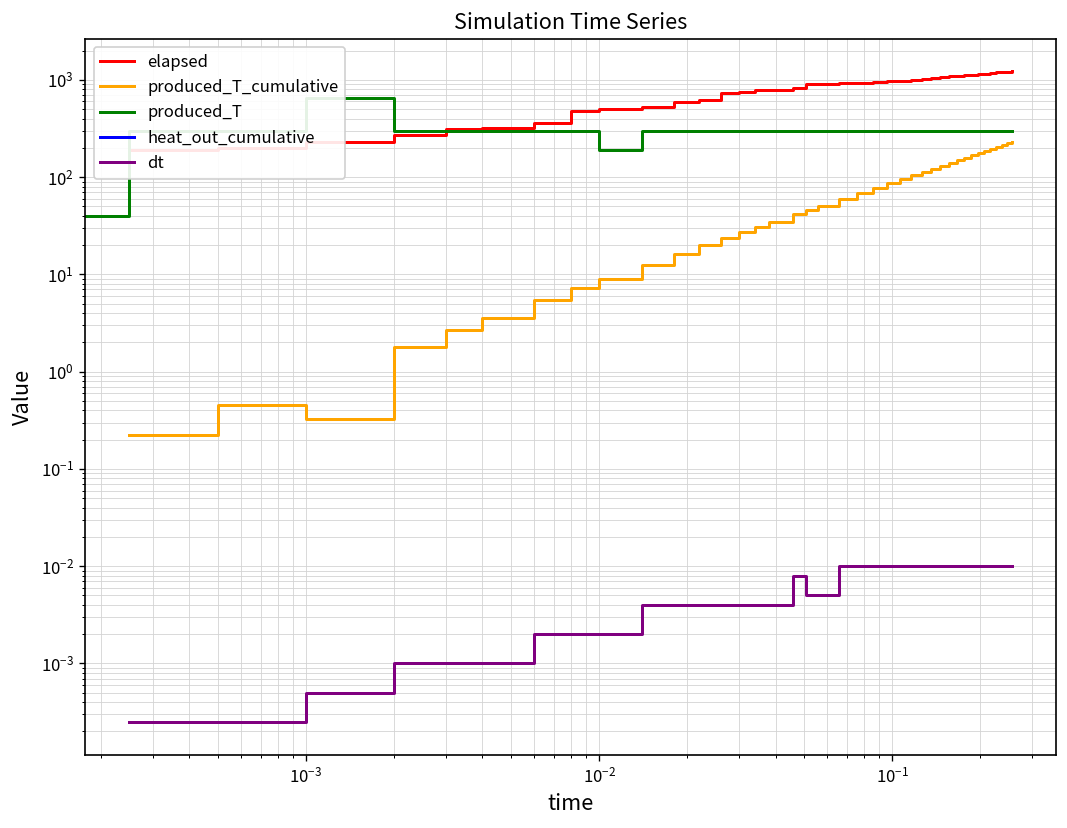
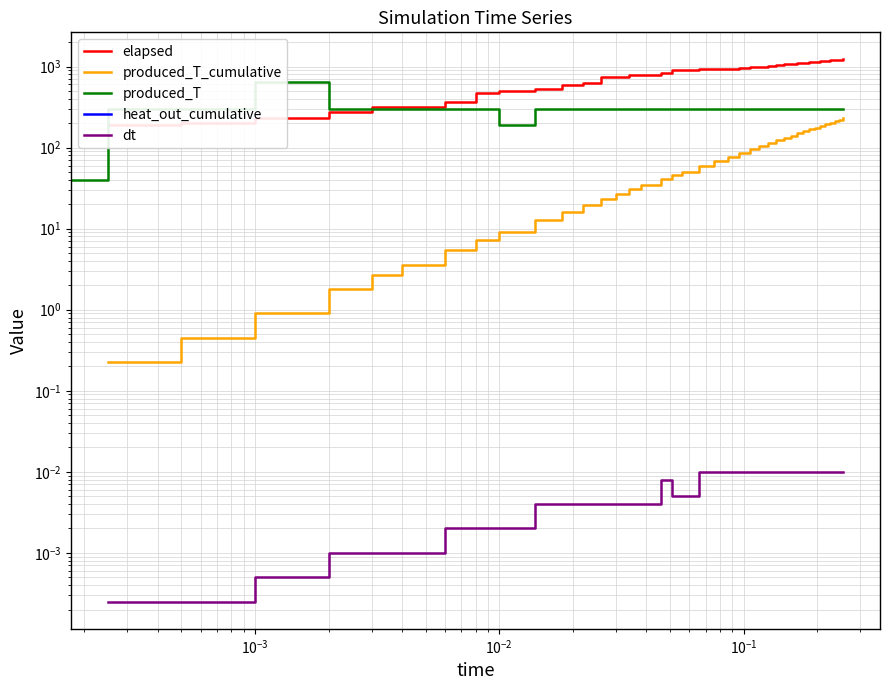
  {
    "elapsed": {
      "10^-2": 500
    },
    "produced_T_cumulative": {
-     "10^-3": 0.32,
+     "10^-3": 0.9,
      "10^-2": 9
    },
    "produced_T": {
      "10^-2": 190
    },
    "dt": {
      "10^-3": 0.0005,
      "10^-2": 0.0020
    }
  }
